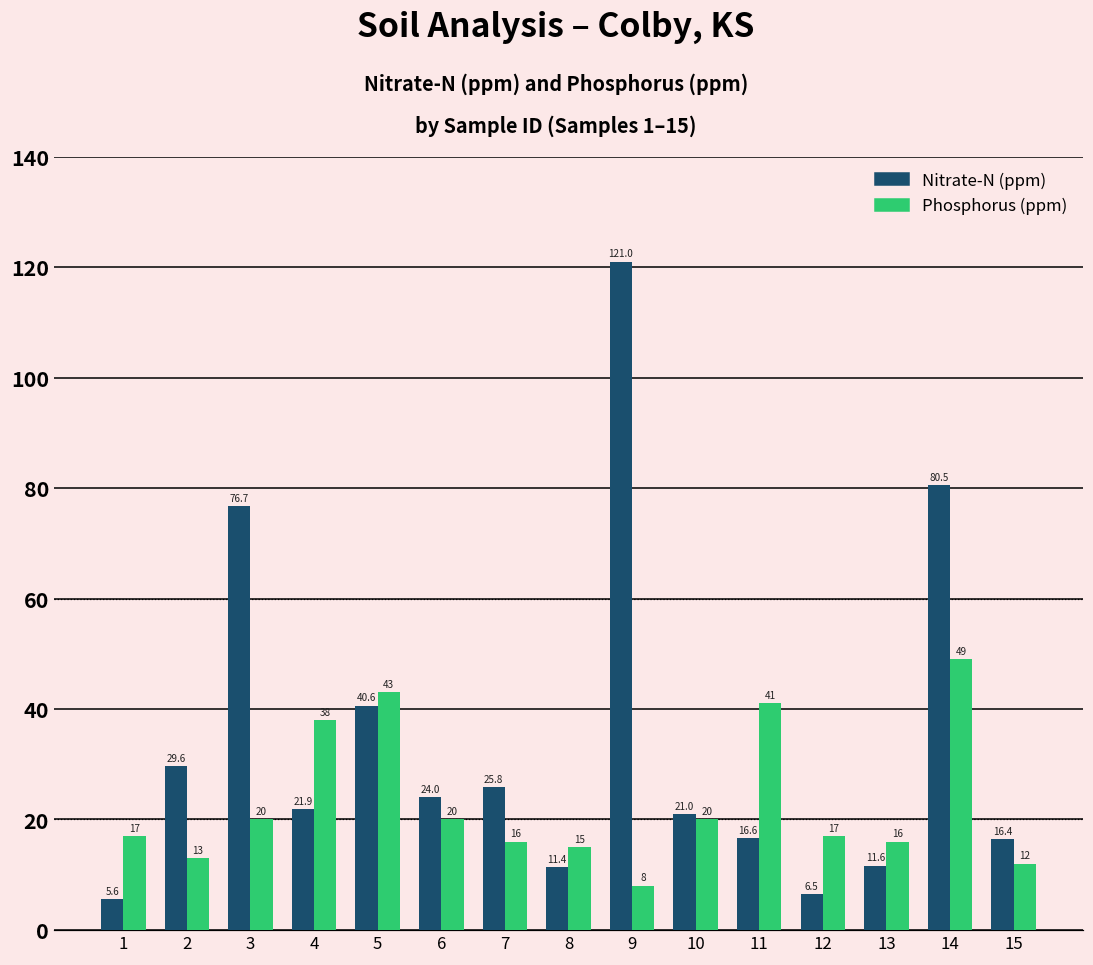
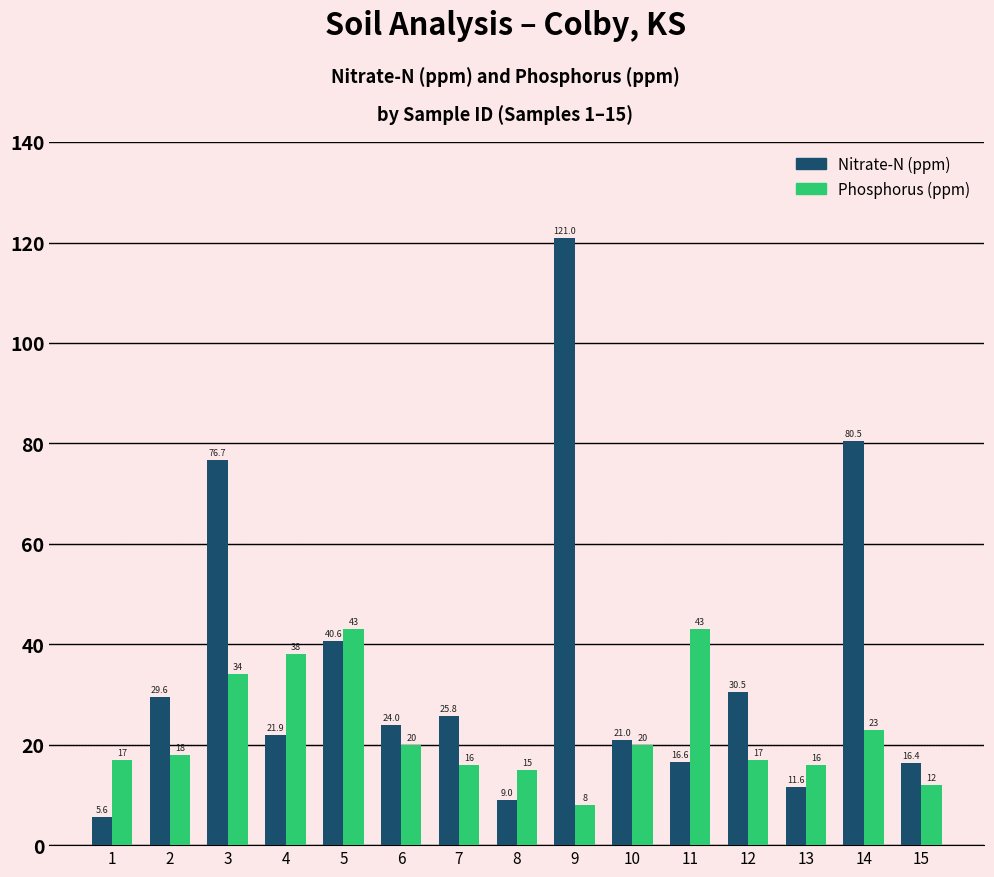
  {
    "Nitrate-N (ppm)": {
      "1": 5.6,
      "2": 29.6,
      "3": 76.7,
      "4": 21.9,
      "5": 40.6,
      "6": 24.0,
      "7": 25.8,
-     "8": 11.4,
+     "8": 9.0,
      "9": 121.0,
      "10": 21.0,
      "11": 16.6,
-     "12": 6.5,
+     "12": 30.5,
      "13": 11.6,
      "14": 80.5,
      "15": 16.4
    },
    "Phosphorus (ppm)": {
      "1": 17,
-     "2": 13,
-     "3": 20,
+     "2": 18,
+     "3": 34,
      "4": 38,
      "5": 43,
      "6": 20,
      "7": 16,
      "8": 15,
      "9": 8,
      "10": 20,
-     "11": 41,
+     "11": 43,
      "12": 17,
      "13": 16,
-     "14": 49,
+     "14": 23,
      "15": 12
    }
  }
